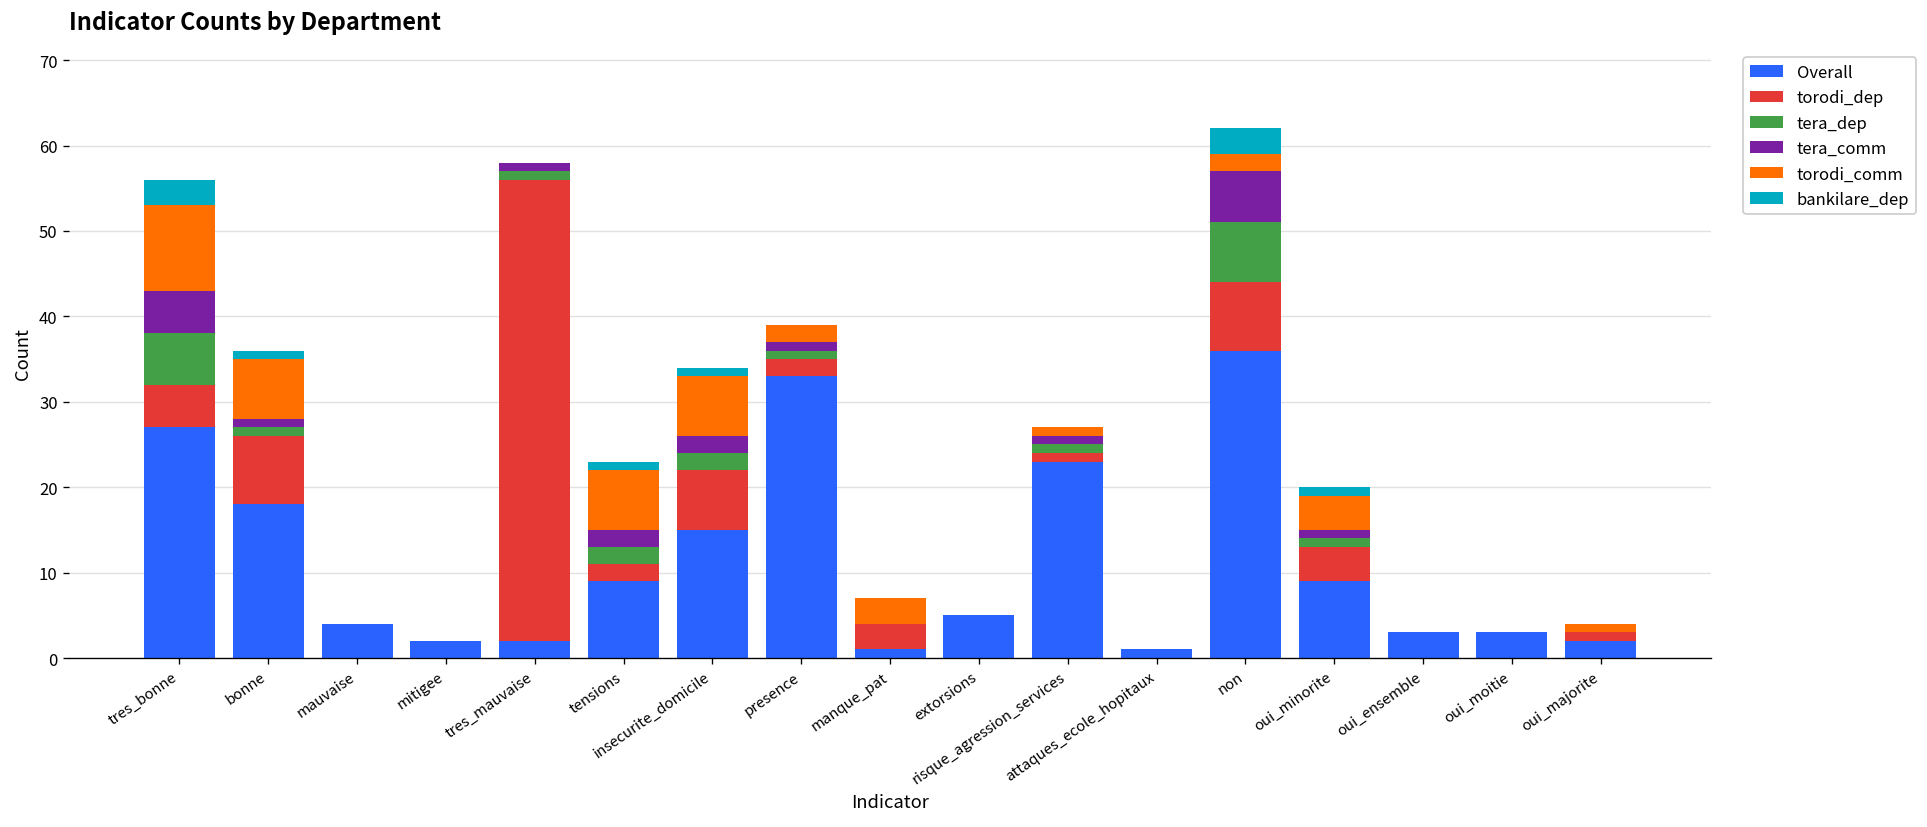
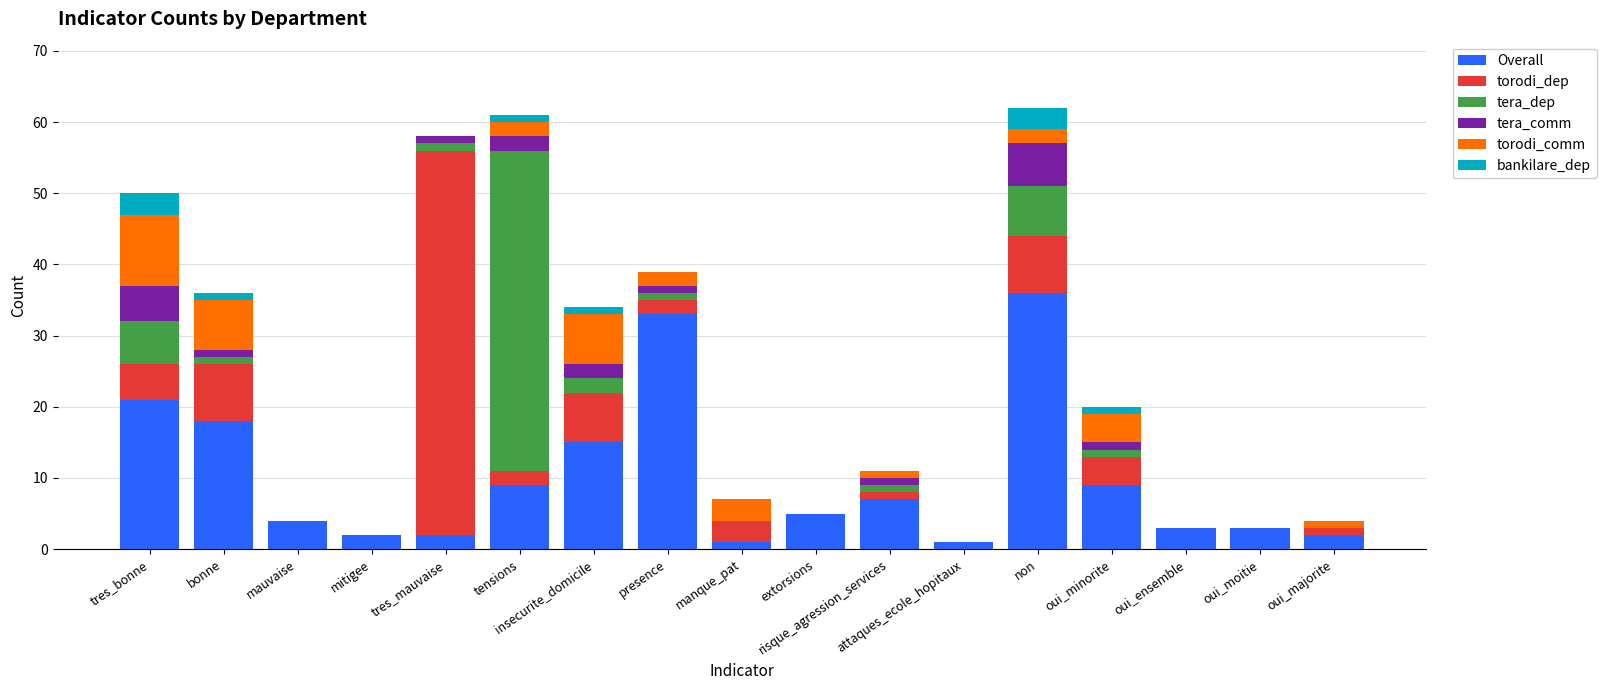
  {
    "Overall": {
-     "tres_bonne": 27,
+     "tres_bonne": 21,
      "bonne": 18,
      "mauvaise": 4,
      "mitigee": 2,
      "tres_mauvaise": 2,
      "tensions": 9,
      "insecurite_domicile": 15,
      "presence": 33,
      "manque_pat": 1,
      "extorsions": 5,
-     "risque_agression_services": 23,
+     "risque_agression_services": 7,
      "attaques_ecole_hopitaux": 1,
      "non": 36,
      "oui_minorite": 9,
      "oui_ensemble": 3,
      "oui_moitie": 3,
      "oui_majorite": 2
    },
    "torodi_dep": {
      "tres_bonne": 5,
      "bonne": 8,
      "mauvaise": 0,
      "mitigee": 0,
      "tres_mauvaise": 54,
      "tensions": 2,
      "insecurite_domicile": 7,
      "presence": 2,
      "manque_pat": 3,
      "extorsions": 0,
      "risque_agression_services": 1,
      "attaques_ecole_hopitaux": 0,
      "non": 8,
      "oui_minorite": 4,
      "oui_ensemble": 0,
      "oui_moitie": 0,
      "oui_majorite": 1
    },
    "tera_dep": {
      "tres_bonne": 6,
      "bonne": 1,
      "mauvaise": 0,
      "mitigee": 0,
      "tres_mauvaise": 1,
-     "tensions": 2,
+     "tensions": 45,
      "insecurite_domicile": 2,
      "presence": 1,
      "manque_pat": 0,
      "extorsions": 0,
      "risque_agression_services": 1,
      "attaques_ecole_hopitaux": 0,
      "non": 7,
      "oui_minorite": 1,
      "oui_ensemble": 0,
      "oui_moitie": 0,
      "oui_majorite": 0
    },
    "tera_comm": {
      "tres_bonne": 5,
      "bonne": 1,
      "mauvaise": 0,
      "mitigee": 0,
      "tres_mauvaise": 1,
      "tensions": 2,
      "insecurite_domicile": 2,
      "presence": 1,
      "manque_pat": 0,
      "extorsions": 0,
      "risque_agression_services": 1,
      "attaques_ecole_hopitaux": 0,
      "non": 6,
      "oui_minorite": 1,
      "oui_ensemble": 0,
      "oui_moitie": 0,
      "oui_majorite": 0
    },
    "torodi_comm": {
      "tres_bonne": 10,
      "bonne": 7,
      "mauvaise": 0,
      "mitigee": 0,
      "tres_mauvaise": 0,
-     "tensions": 7,
+     "tensions": 2,
      "insecurite_domicile": 7,
      "presence": 2,
      "manque_pat": 3,
      "extorsions": 0,
      "risque_agression_services": 1,
      "attaques_ecole_hopitaux": 0,
      "non": 2,
      "oui_minorite": 4,
      "oui_ensemble": 0,
      "oui_moitie": 0,
      "oui_majorite": 1
    },
    "bankilare_dep": {
      "tres_bonne": 3,
      "bonne": 1,
      "mauvaise": 0,
      "mitigee": 0,
      "tres_mauvaise": 0,
      "tensions": 1,
      "insecurite_domicile": 1,
      "presence": 0,
      "manque_pat": 0,
      "extorsions": 0,
      "risque_agression_services": 0,
      "attaques_ecole_hopitaux": 0,
      "non": 3,
      "oui_minorite": 1,
      "oui_ensemble": 0,
      "oui_moitie": 0,
      "oui_majorite": 0
    }
  }
